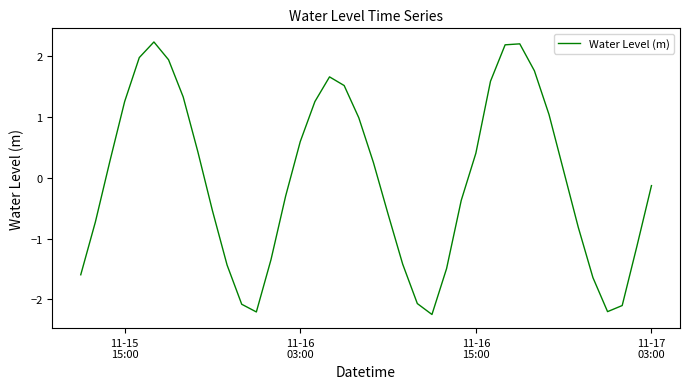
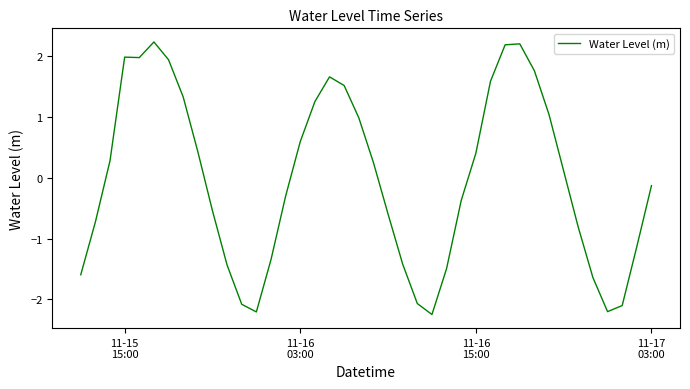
  {
-   "11-15 15:00": 1.2,
+   "11-15 15:00": 2.0,
    "11-16 03:00": 0.6,
    "11-16 15:00": 0.4,
    "11-17 03:00": -0.1
  }
